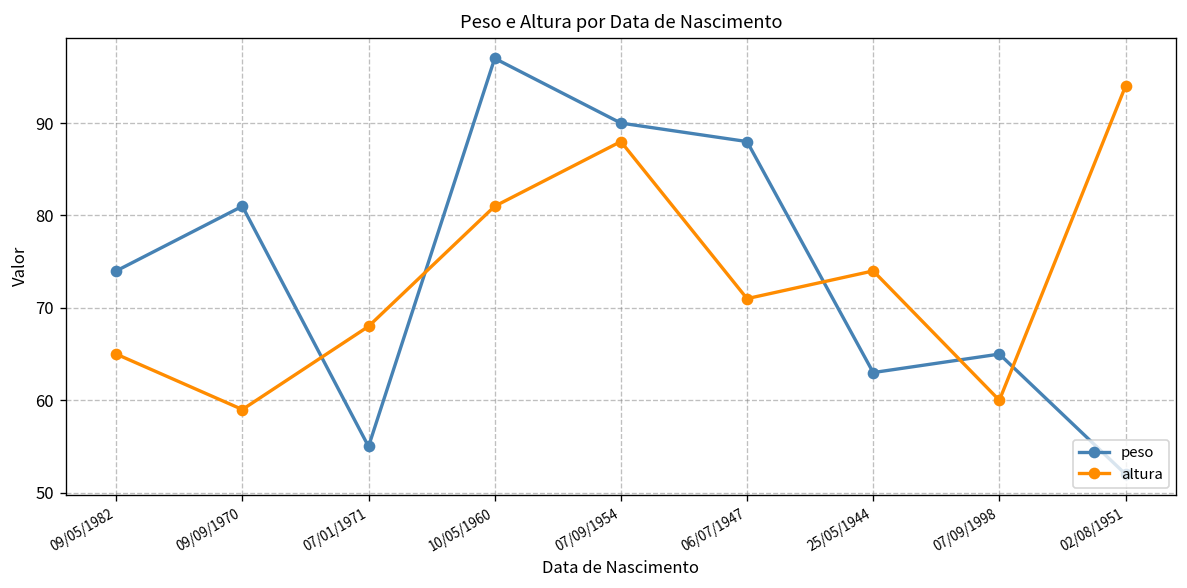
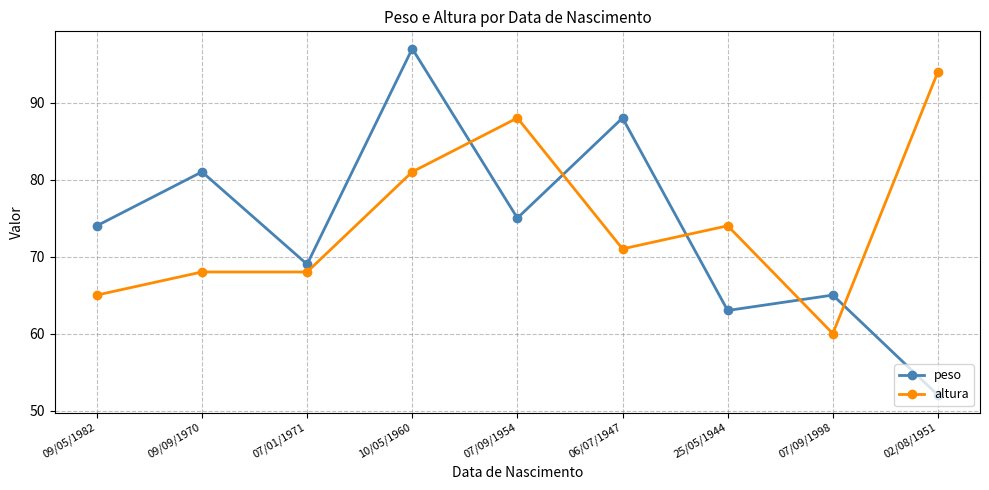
  {
    "peso": {
      "09/05/1982": 74,
      "09/09/1970": 81,
-     "07/01/1971": 55,
+     "07/01/1971": 69,
      "10/05/1960": 97,
-     "07/09/1954": 90,
+     "07/09/1954": 75,
      "06/07/1947": 88,
      "25/05/1944": 63,
      "07/09/1998": 65
    },
    "altura": {
      "09/05/1982": 65,
-     "09/09/1970": 59,
+     "09/09/1970": 68,
      "07/01/1971": 68,
      "10/05/1960": 81,
      "07/09/1954": 88,
      "06/07/1947": 71,
      "25/05/1944": 74,
      "07/09/1998": 60,
      "02/08/1951": 94
    }
  }
